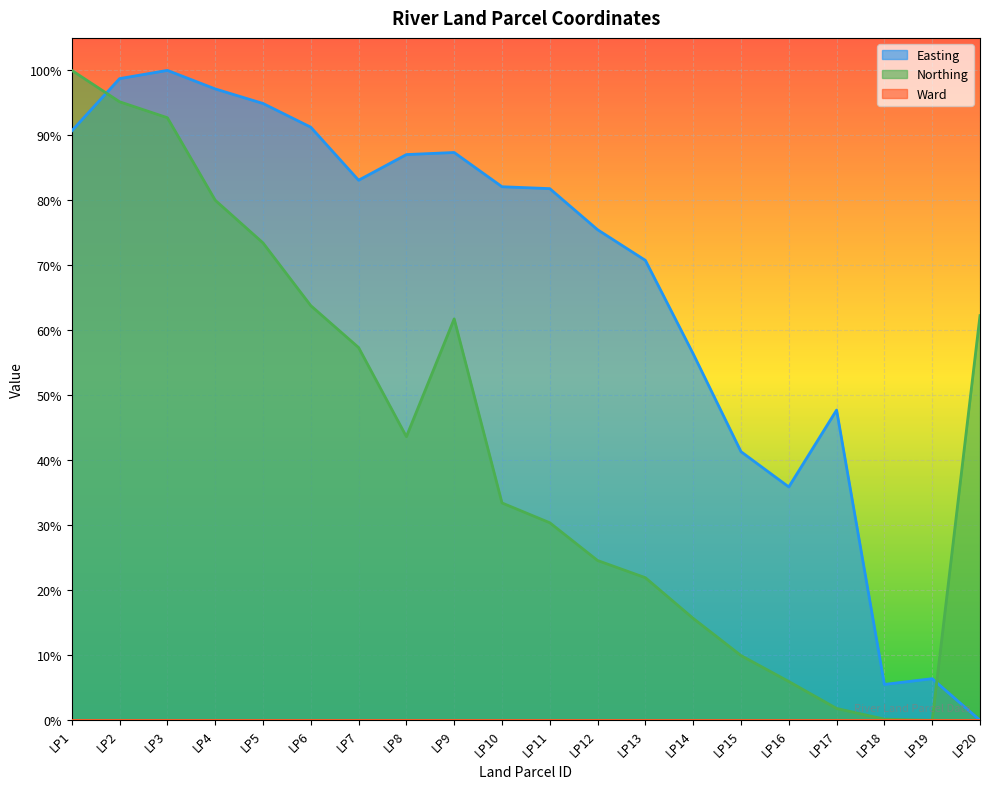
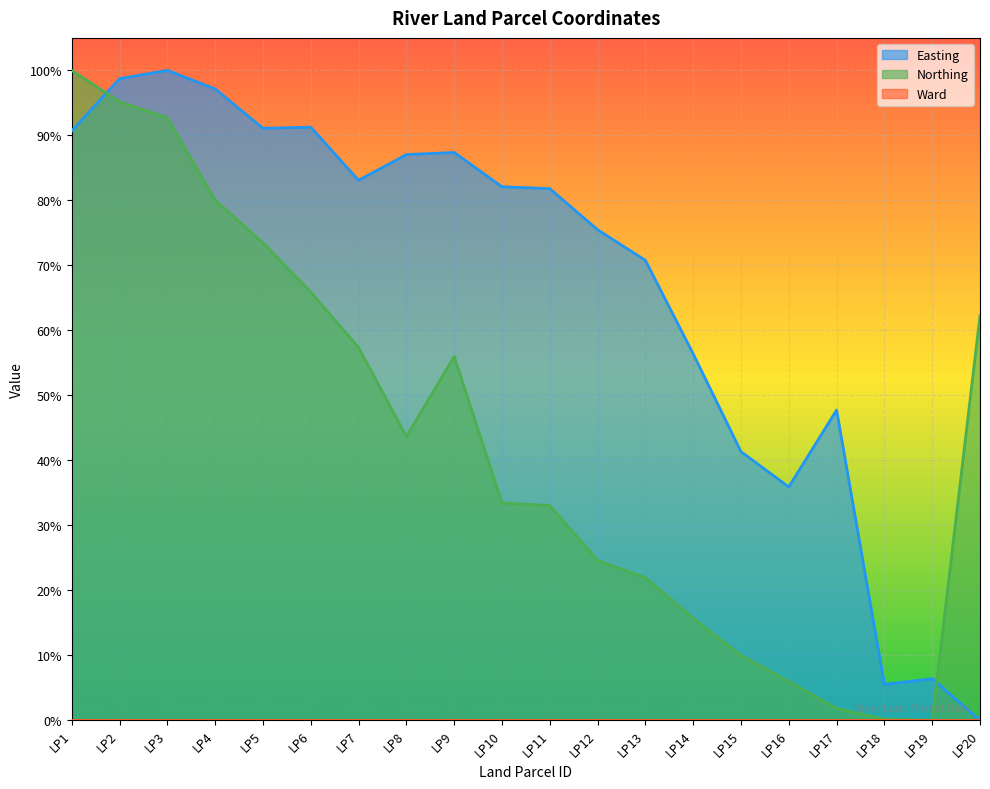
  {
    "Easting": {
      "LP1": "91%",
      "LP2": "99%",
      "LP3": "100%",
      "LP4": "97%",
-     "LP5": "95%",
+     "LP5": "91%",
      "LP6": "91%",
      "LP7": "83%",
      "LP8": "87%",
      "LP9": "87%",
      "LP10": "82%",
      "LP11": "82%",
      "LP12": "75%",
      "LP13": "71%",
      "LP14": "56%",
      "LP15": "41%",
      "LP16": "36%",
      "LP17": "48%",
      "LP18": "6%",
      "LP19": "6%"
    },
    "Northing": {
      "LP1": "100%",
      "LP2": "95%",
      "LP3": "93%",
      "LP4": "80%",
      "LP5": "73%",
-     "LP6": "64%",
+     "LP6": "66%",
      "LP7": "57%",
      "LP8": "44%",
-     "LP9": "62%",
+     "LP9": "56%",
      "LP10": "33%",
-     "LP11": "30%",
+     "LP11": "33%",
      "LP12": "25%",
      "LP13": "22%",
      "LP14": "16%",
      "LP15": "10%",
      "LP16": "6%",
      "LP17": "2%",
      "LP20": "62%"
    },
    "Ward": {
      "LP1": "0%",
      "LP2": "0%",
      "LP3": "0%",
      "LP4": "0%",
      "LP5": "0%",
      "LP6": "0%",
      "LP7": "0%",
      "LP8": "0%",
      "LP9": "0%",
      "LP10": "0%",
      "LP11": "0%",
      "LP12": "0%",
      "LP13": "0%",
      "LP14": "0%",
      "LP15": "0%",
      "LP16": "0%",
      "LP17": "0%"
    }
  }
